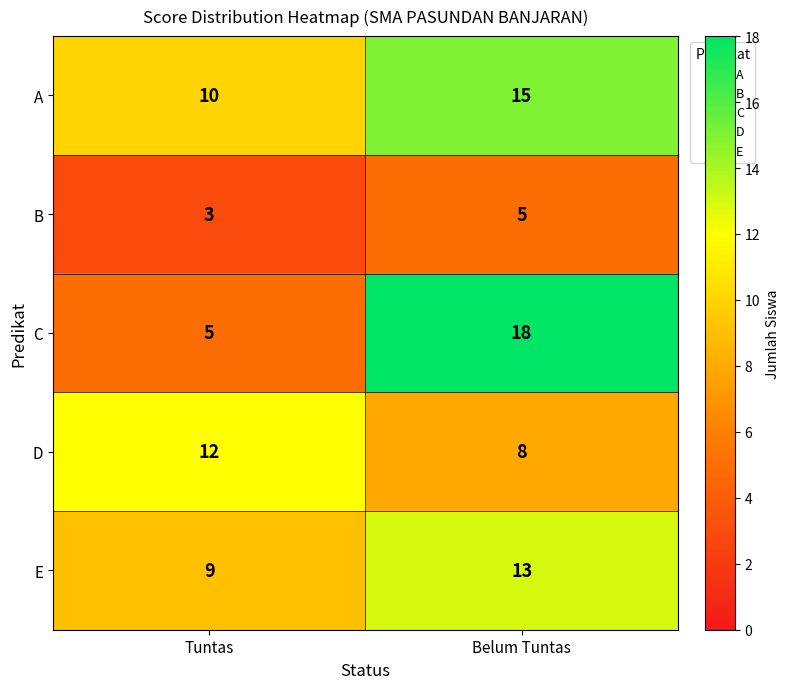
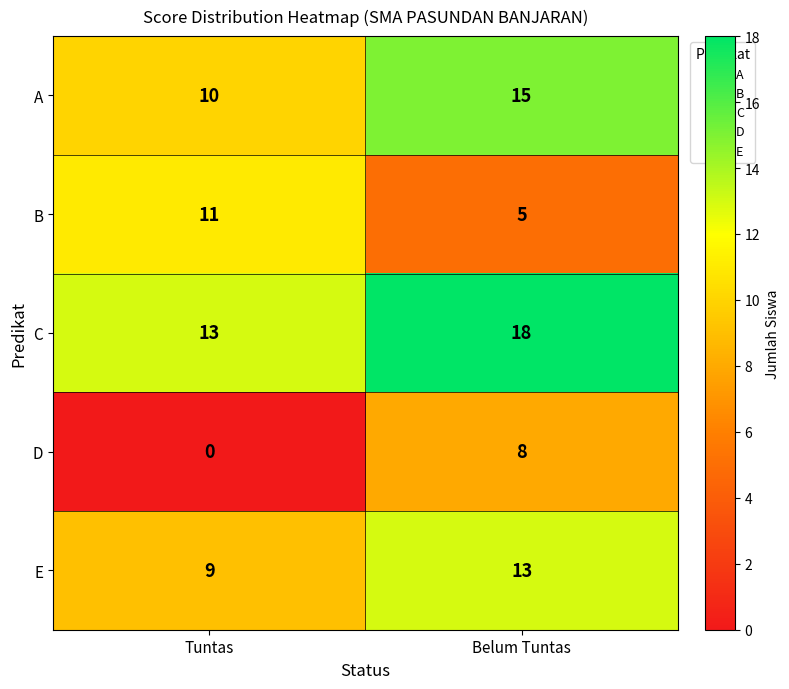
  {
    "A": {
      "Tuntas": 10,
      "Belum Tuntas": 15
    },
    "B": {
-     "Tuntas": 3,
+     "Tuntas": 11,
      "Belum Tuntas": 5
    },
    "C": {
-     "Tuntas": 5,
+     "Tuntas": 13,
      "Belum Tuntas": 18
    },
    "D": {
-     "Tuntas": 12,
+     "Tuntas": 0,
      "Belum Tuntas": 8
    },
    "E": {
      "Tuntas": 9,
      "Belum Tuntas": 13
    }
  }
